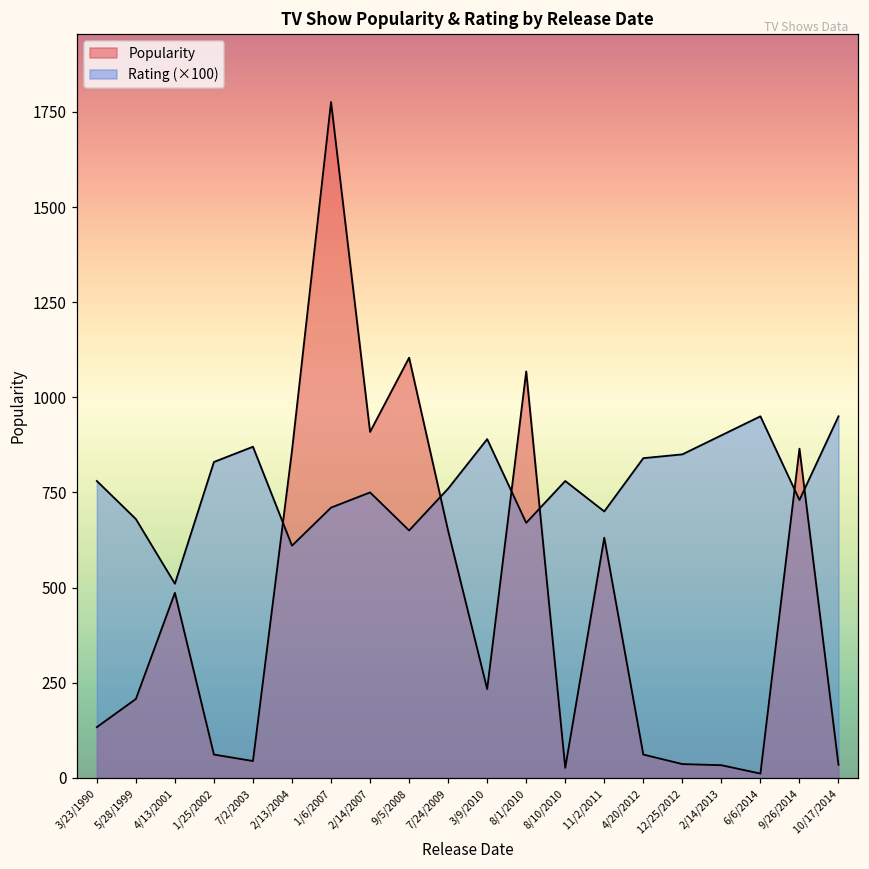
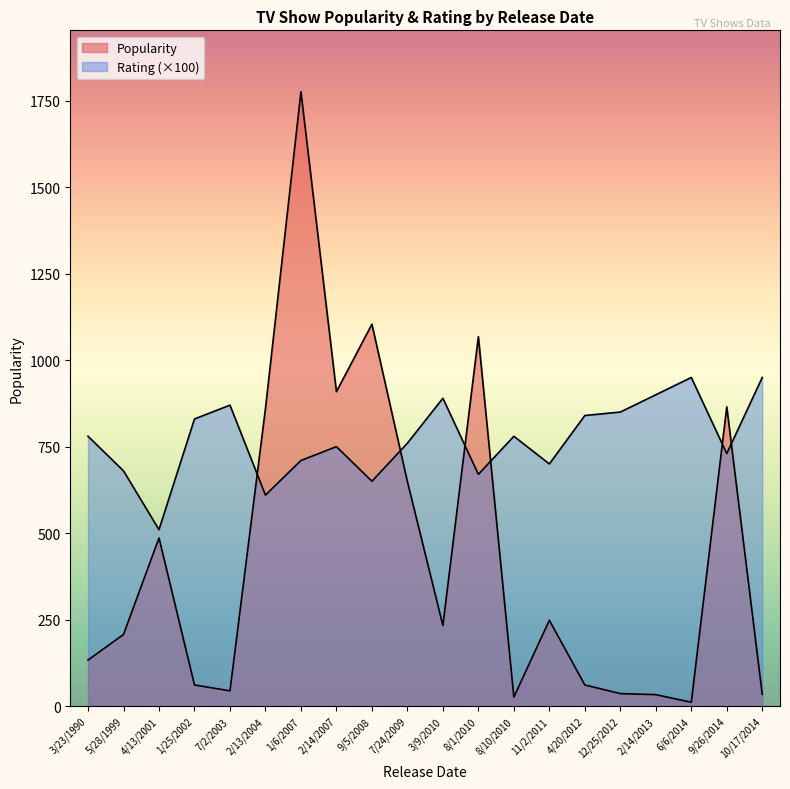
  {
    "Popularity": {
      "3/23/1990": 130,
      "5/28/1999": 210,
      "4/13/2001": 490,
      "1/25/2002": 60,
      "7/2/2003": 40,
      "2/13/2004": 860,
      "1/6/2007": 1780,
      "2/14/2007": 910,
      "9/5/2008": 1100,
      "7/24/2009": 650,
      "3/9/2010": 230,
      "8/1/2010": 1070,
      "8/10/2010": 30,
-     "11/2/2011": 630,
+     "11/2/2011": 250,
      "4/20/2012": 60,
      "12/25/2012": 40,
      "2/14/2013": 30,
      "6/6/2014": 10,
      "9/26/2014": 870,
      "10/17/2014": 30
    },
    "Rating (×100)": {
      "3/23/1990": 780,
      "5/28/1999": 680,
      "4/13/2001": 510,
      "1/25/2002": 830,
      "7/2/2003": 870,
      "2/13/2004": 610,
      "1/6/2007": 710,
      "2/14/2007": 750,
      "9/5/2008": 650,
      "7/24/2009": 760,
      "3/9/2010": 890,
      "8/1/2010": 670,
      "8/10/2010": 780,
      "11/2/2011": 700,
      "4/20/2012": 840,
      "12/25/2012": 850,
      "2/14/2013": 900,
      "6/6/2014": 950,
      "9/26/2014": 730,
      "10/17/2014": 950
    }
  }
